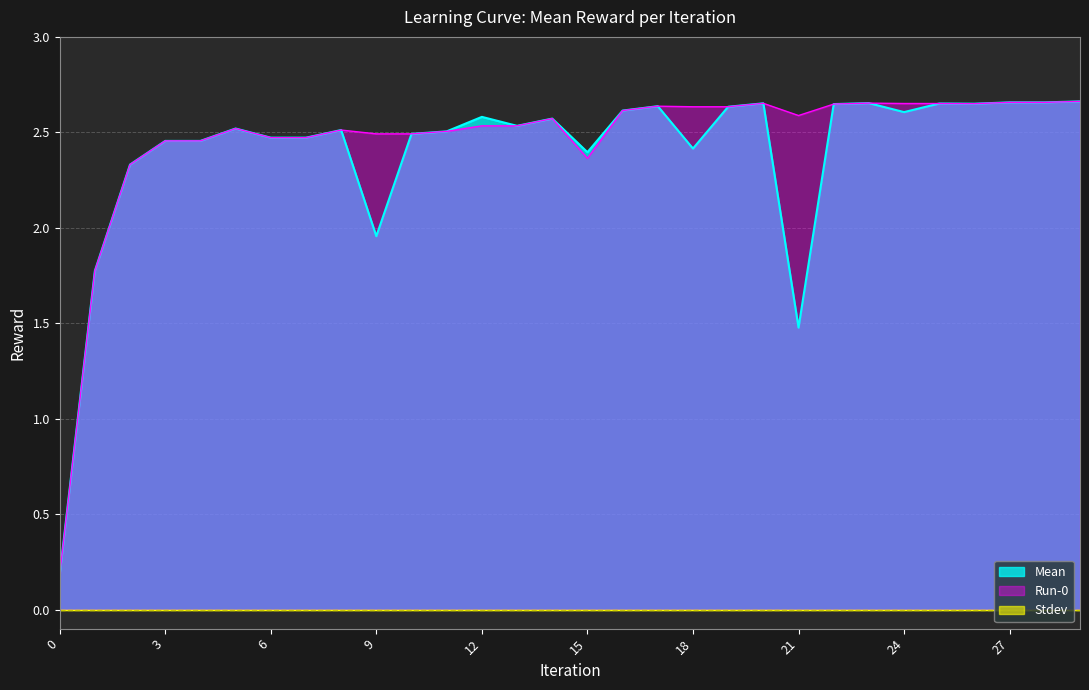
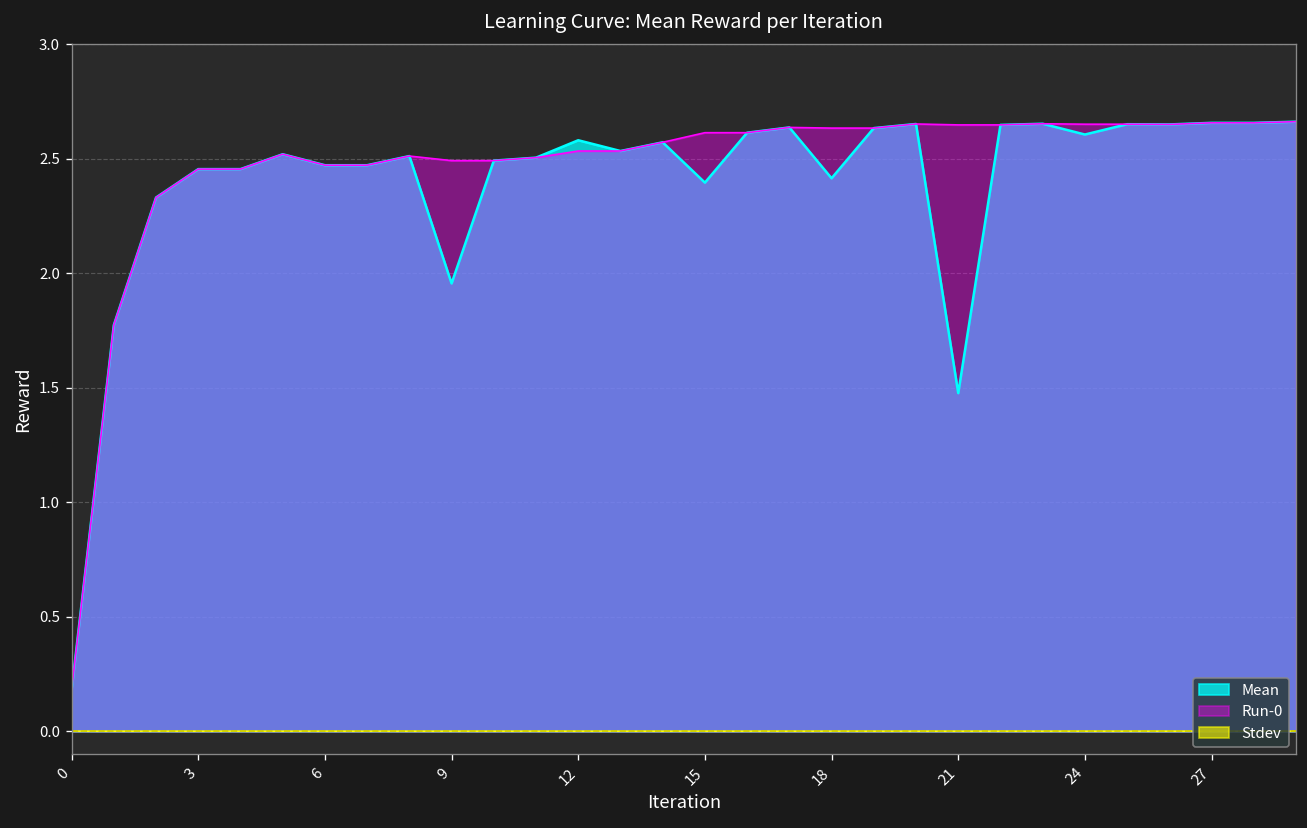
  {
    "Mean": {
      "9": 1.96,
      "12": 2.58,
      "15": 2.40,
      "18": 2.42,
      "21": 1.48,
      "24": 2.61
    },
    "Run-0": {
      "9": 2.49,
      "12": 2.53,
-     "15": 2.36,
+     "15": 2.61,
      "18": 2.63,
-     "21": 2.59,
+     "21": 2.65,
      "24": 2.65
    },
    "Stdev": {
      "0": 0.00,
      "3": 0.00,
      "6": 0.00,
      "9": 0.00,
      "12": 0.00,
      "15": 0.00,
      "18": 0.00,
      "21": 0.00,
      "24": 0.00
    }
  }
